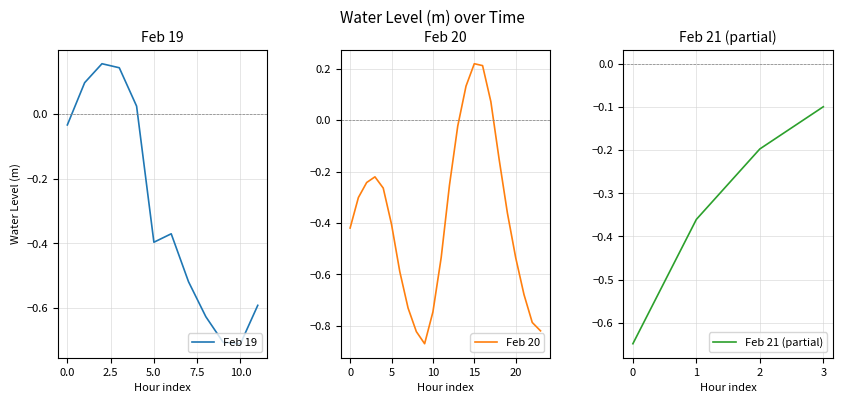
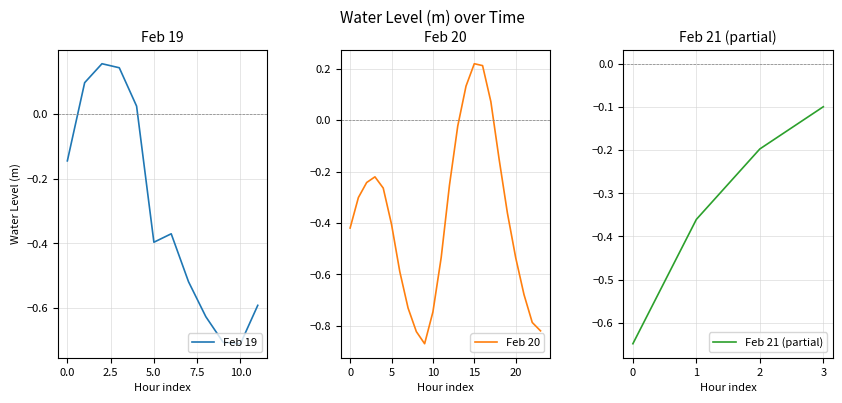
  {
    "Feb 19": {
-     "0.0": -0.03,
+     "0.0": -0.14,
      "5.0": -0.40
    },
    "Feb 20": {
      "0": -0.42,
      "5": -0.41,
      "10": -0.75,
      "15": 0.22,
      "20": -0.54
    },
    "Feb 21 (partial)": {
      "0": -0.65,
      "1": -0.36,
      "2": -0.20,
      "3": -0.10
    }
  }
